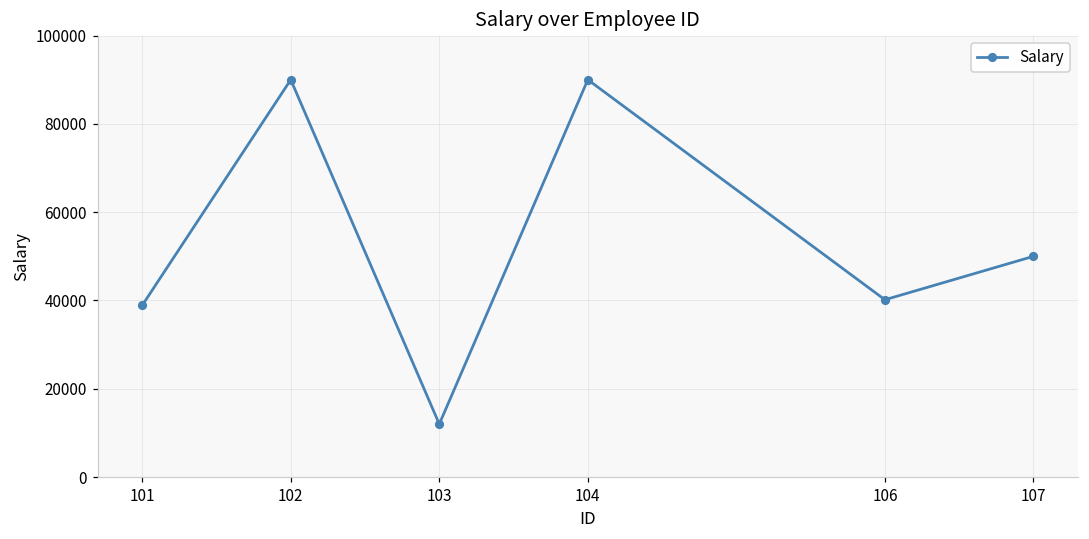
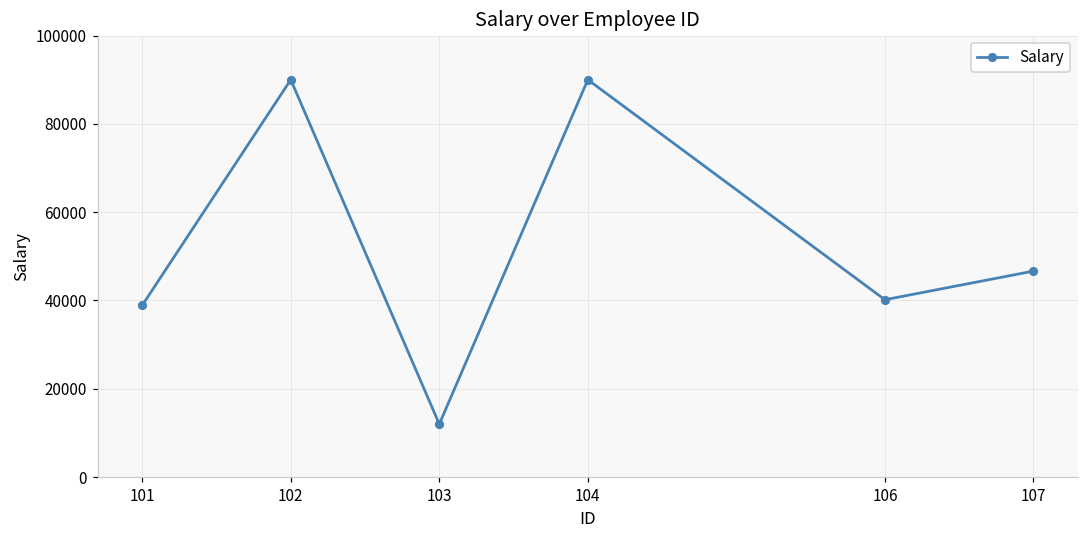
  {
    "101": 39000,
    "102": 90000,
    "103": 12000,
    "104": 90000,
    "106": 40000,
-   "107": 50000
+   "107": 47000
  }
